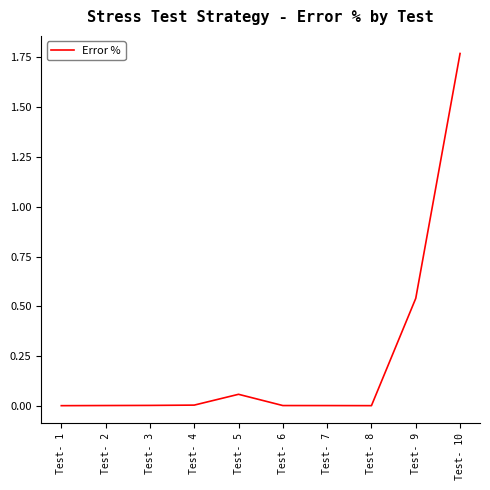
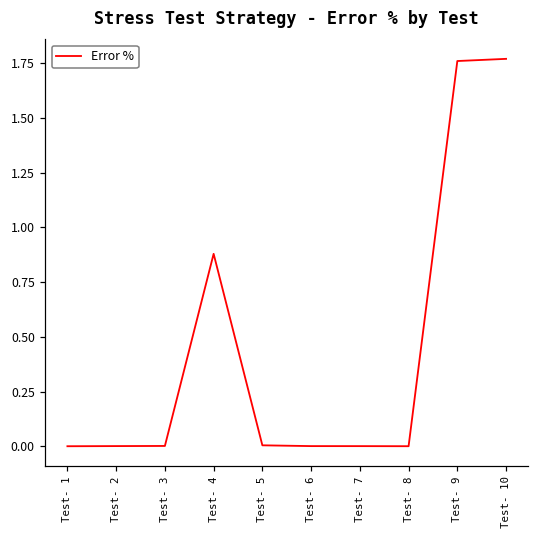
  {
    "Test- 1": 0.00,
    "Test- 2": 0.00,
    "Test- 3": 0.00,
-   "Test- 4": 0.00,
-   "Test- 5": 0.06,
+   "Test- 4": 0.88,
+   "Test- 5": 0.01,
    "Test- 6": 0.00,
    "Test- 7": 0.00,
    "Test- 8": 0.00,
-   "Test- 9": 0.54,
+   "Test- 9": 1.76,
    "Test- 10": 1.77
  }
